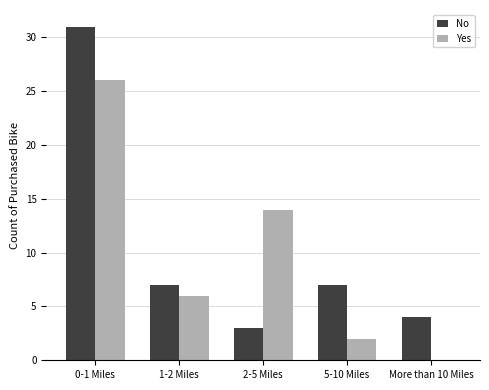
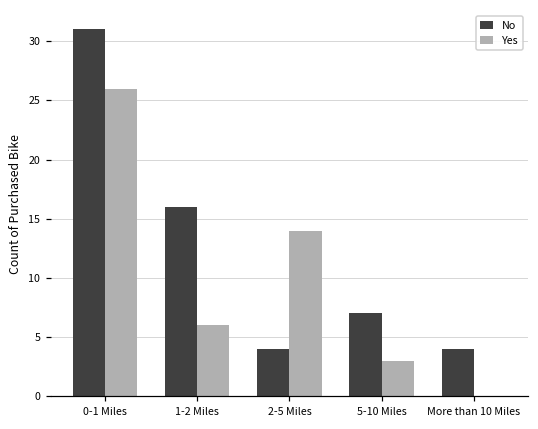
  {
    "No": {
      "0-1 Miles": 31,
-     "1-2 Miles": 7,
-     "2-5 Miles": 3,
+     "1-2 Miles": 16,
+     "2-5 Miles": 4,
      "5-10 Miles": 7,
      "More than 10 Miles": 4
    },
    "Yes": {
      "0-1 Miles": 26,
      "1-2 Miles": 6,
      "2-5 Miles": 14,
-     "5-10 Miles": 2,
+     "5-10 Miles": 3,
      "More than 10 Miles": 0
    }
  }
